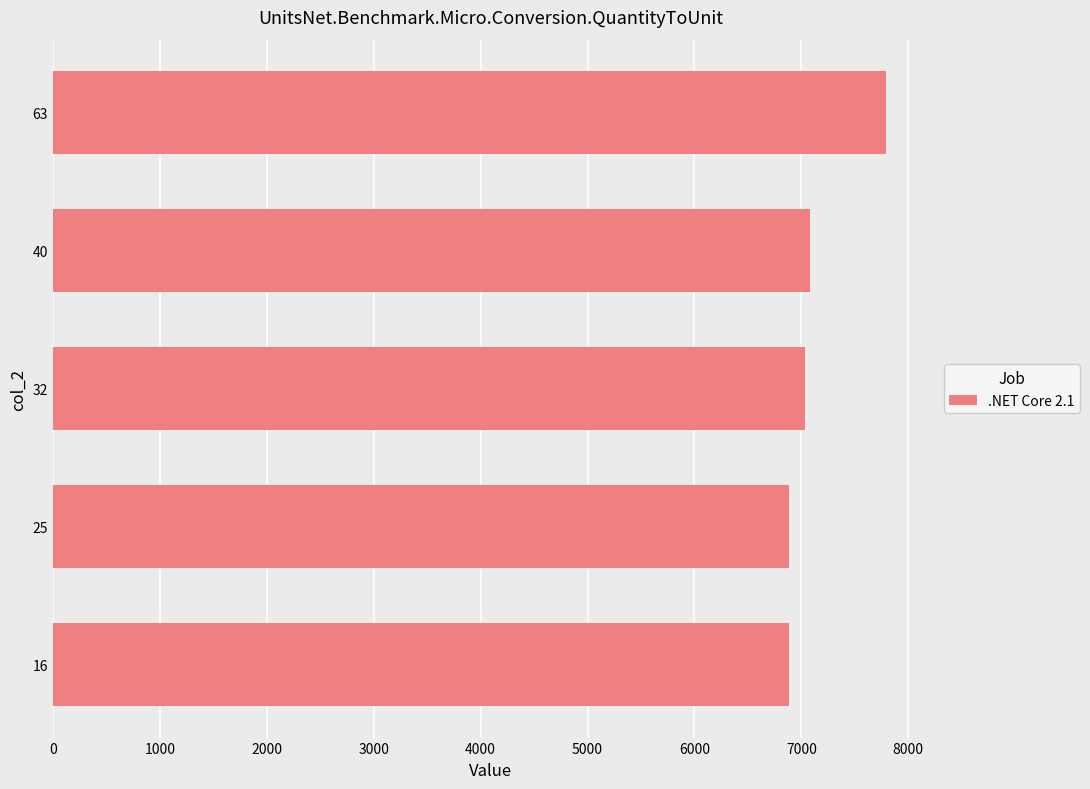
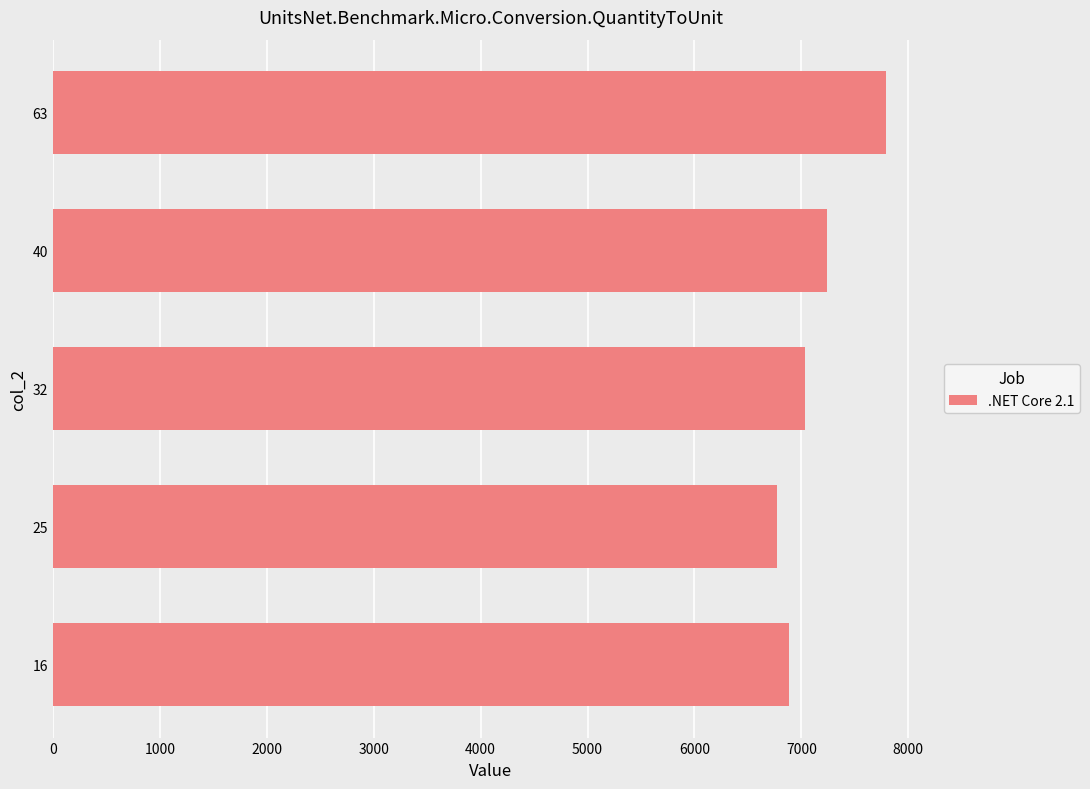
  {
    "63": 7800,
-   "40": 7080,
+   "40": 7240,
    "32": 7030,
-   "25": 6890,
+   "25": 6770,
    "16": 6890
  }
